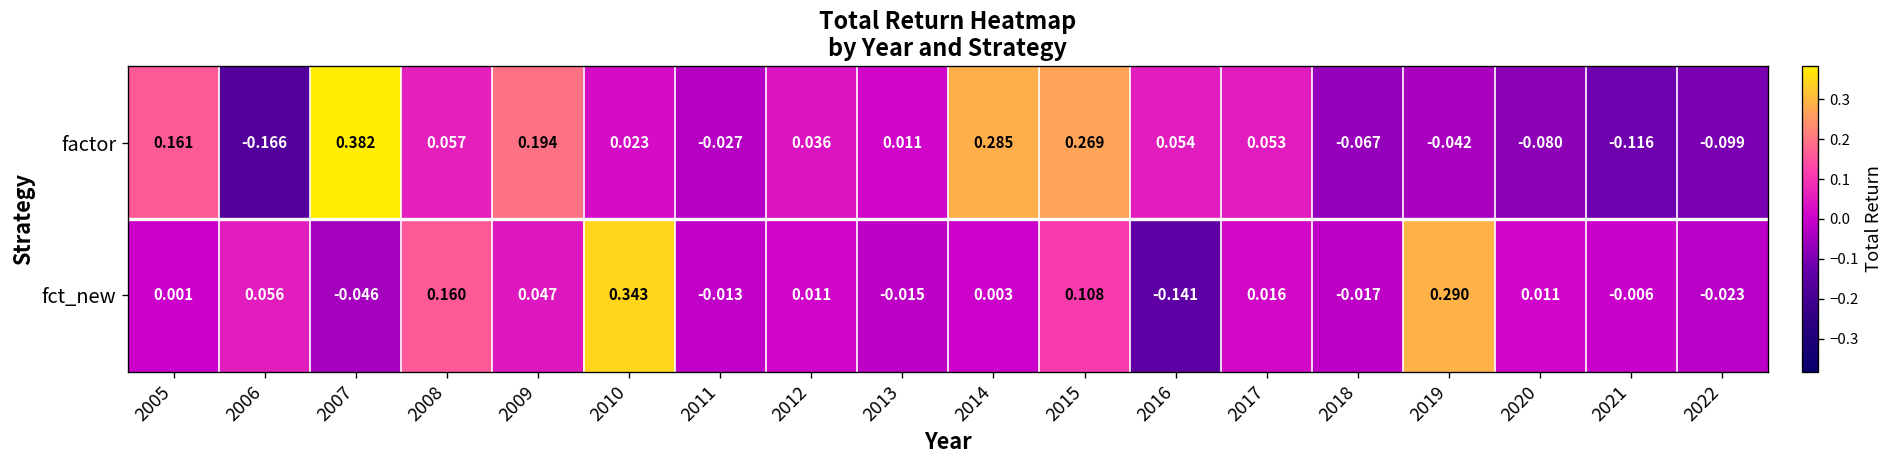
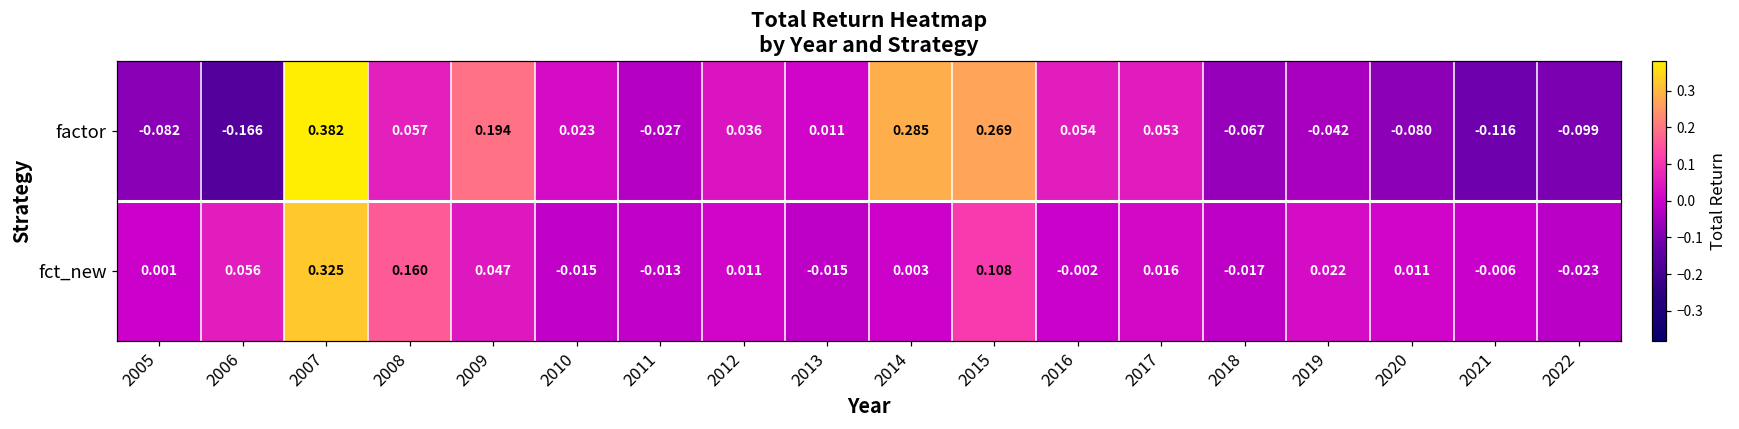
  {
    "factor": {
-     "2005": 0.161,
+     "2005": -0.082,
      "2006": -0.166,
      "2007": 0.382,
      "2008": 0.057,
      "2009": 0.194,
      "2010": 0.023,
      "2011": -0.027,
      "2012": 0.036,
      "2013": 0.011,
      "2014": 0.285,
      "2015": 0.269,
      "2016": 0.054,
      "2017": 0.053,
      "2018": -0.067,
      "2019": -0.042,
      "2020": -0.080,
      "2021": -0.116,
      "2022": -0.099
    },
    "fct_new": {
      "2005": 0.001,
      "2006": 0.056,
-     "2007": -0.046,
+     "2007": 0.325,
      "2008": 0.160,
      "2009": 0.047,
-     "2010": 0.343,
+     "2010": -0.015,
      "2011": -0.013,
      "2012": 0.011,
      "2013": -0.015,
      "2014": 0.003,
      "2015": 0.108,
-     "2016": -0.141,
+     "2016": -0.002,
      "2017": 0.016,
      "2018": -0.017,
-     "2019": 0.290,
+     "2019": 0.022,
      "2020": 0.011,
      "2021": -0.006,
      "2022": -0.023
    }
  }
